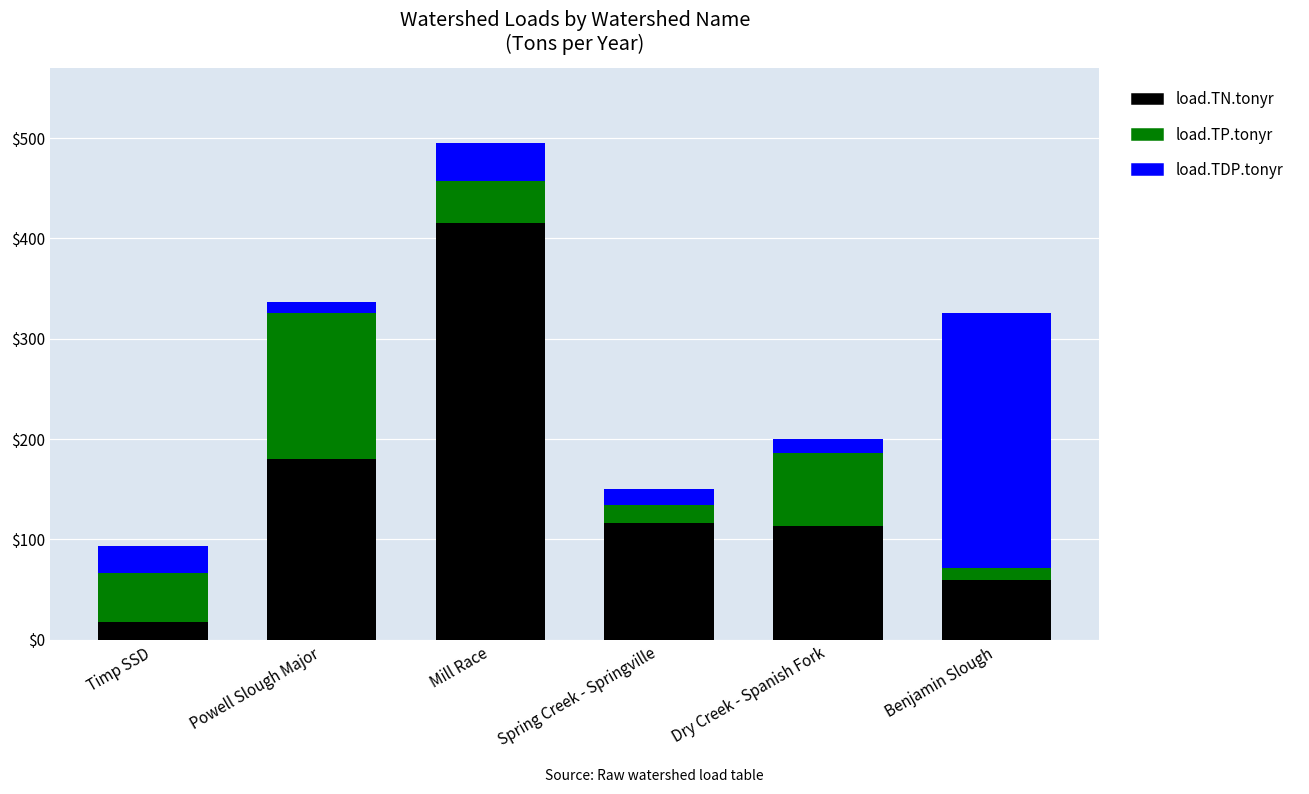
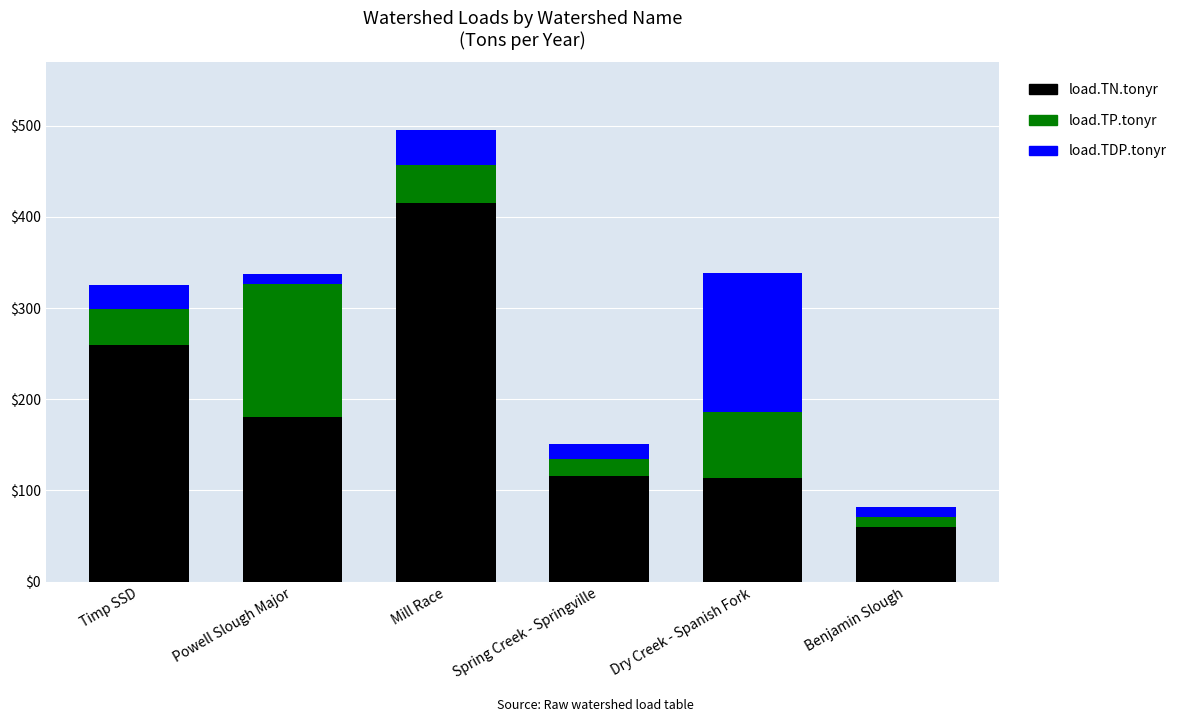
  {
    "load.TN.tonyr": {
-     "Timp SSD": "$20",
+     "Timp SSD": "$260",
      "Powell Slough Major": "$180",
      "Mill Race": "$410",
      "Spring Creek - Springville": "$120",
      "Dry Creek - Spanish Fork": "$110",
      "Benjamin Slough": "$60"
    },
    "load.TP.tonyr": {
-     "Timp SSD": "$50",
+     "Timp SSD": "$40",
      "Powell Slough Major": "$150",
      "Mill Race": "$40",
      "Spring Creek - Springville": "$20",
      "Dry Creek - Spanish Fork": "$70",
      "Benjamin Slough": "$10"
    },
    "load.TDP.tonyr": {
      "Timp SSD": "$30",
      "Powell Slough Major": "$10",
      "Mill Race": "$40",
      "Spring Creek - Springville": "$20",
-     "Dry Creek - Spanish Fork": "$10",
-     "Benjamin Slough": "$250"
+     "Dry Creek - Spanish Fork": "$150",
+     "Benjamin Slough": "$10"
    }
  }
